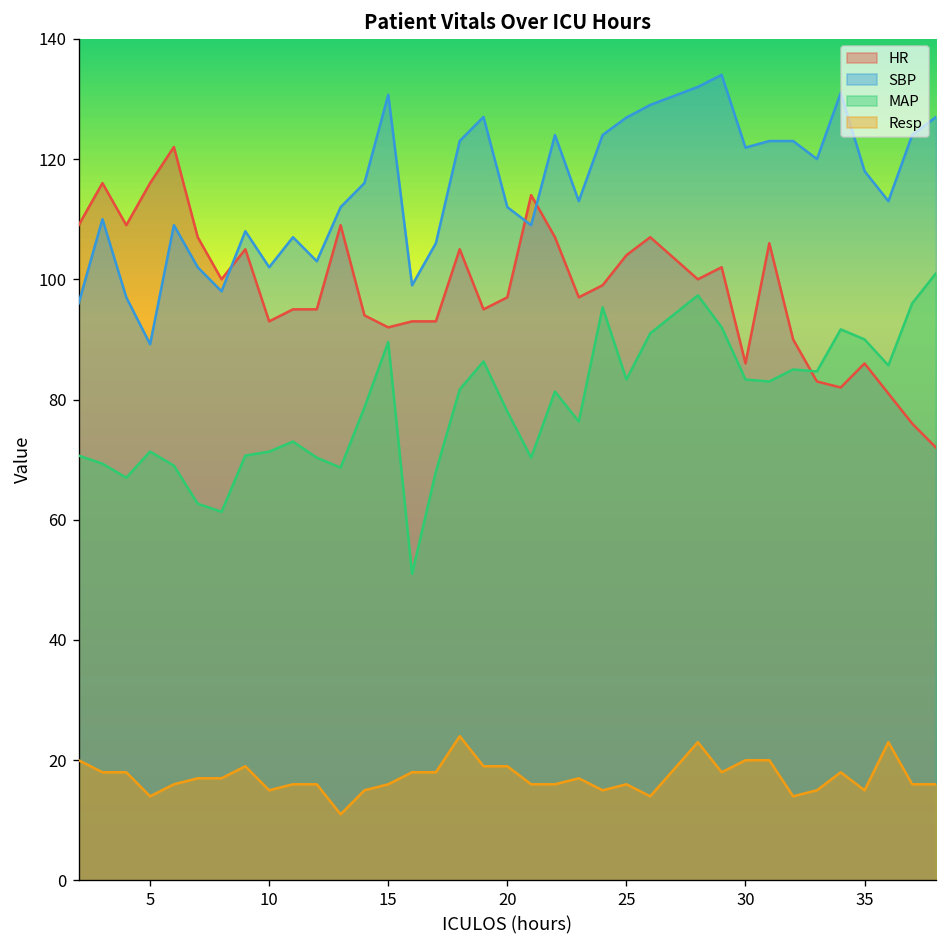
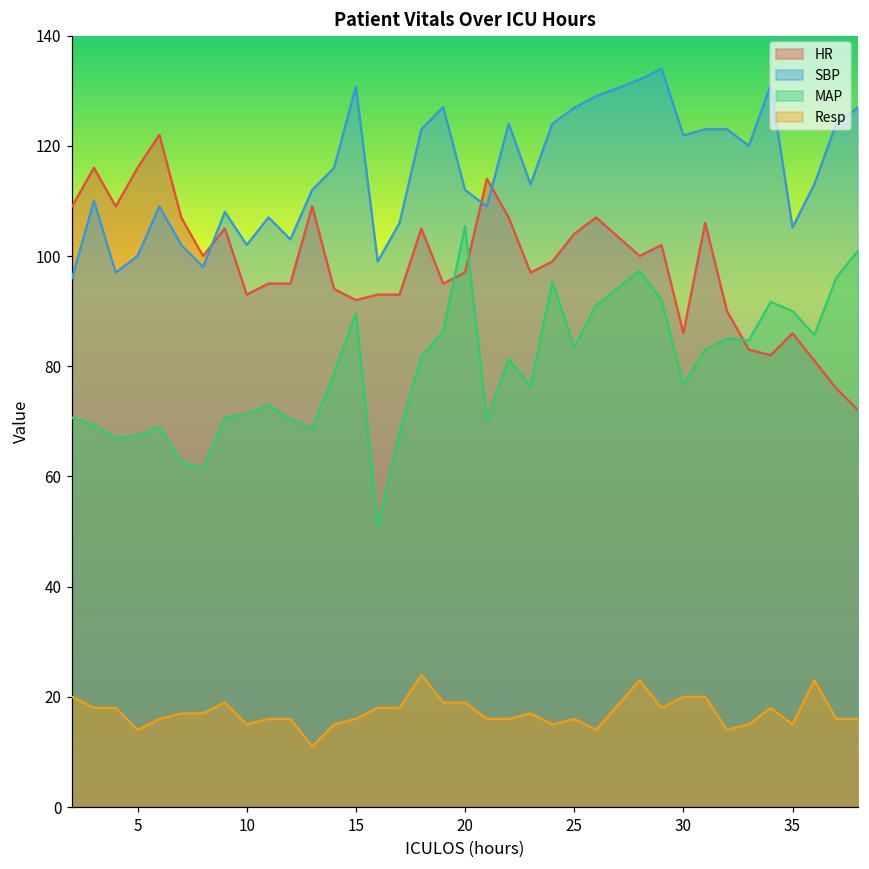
  {
    "SBP": {
-     "5": 89,
+     "5": 100,
      "10": 102,
      "15": 131,
      "20": 112,
      "25": 127,
      "30": 122,
-     "35": 118
+     "35": 105
    },
    "MAP": {
-     "5": 71,
+     "5": 67,
      "10": 71,
      "15": 90,
-     "20": 78,
+     "20": 105,
      "25": 83,
-     "30": 83,
+     "30": 77,
      "35": 90
    }
  }
